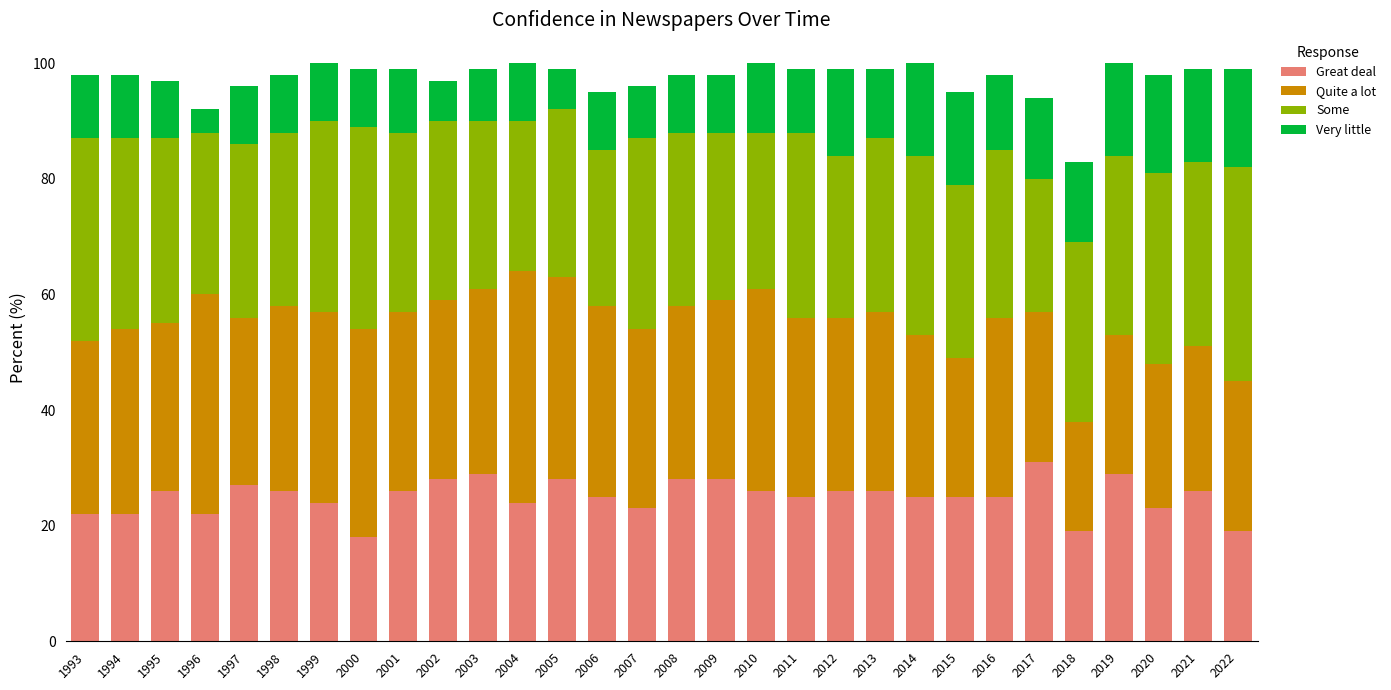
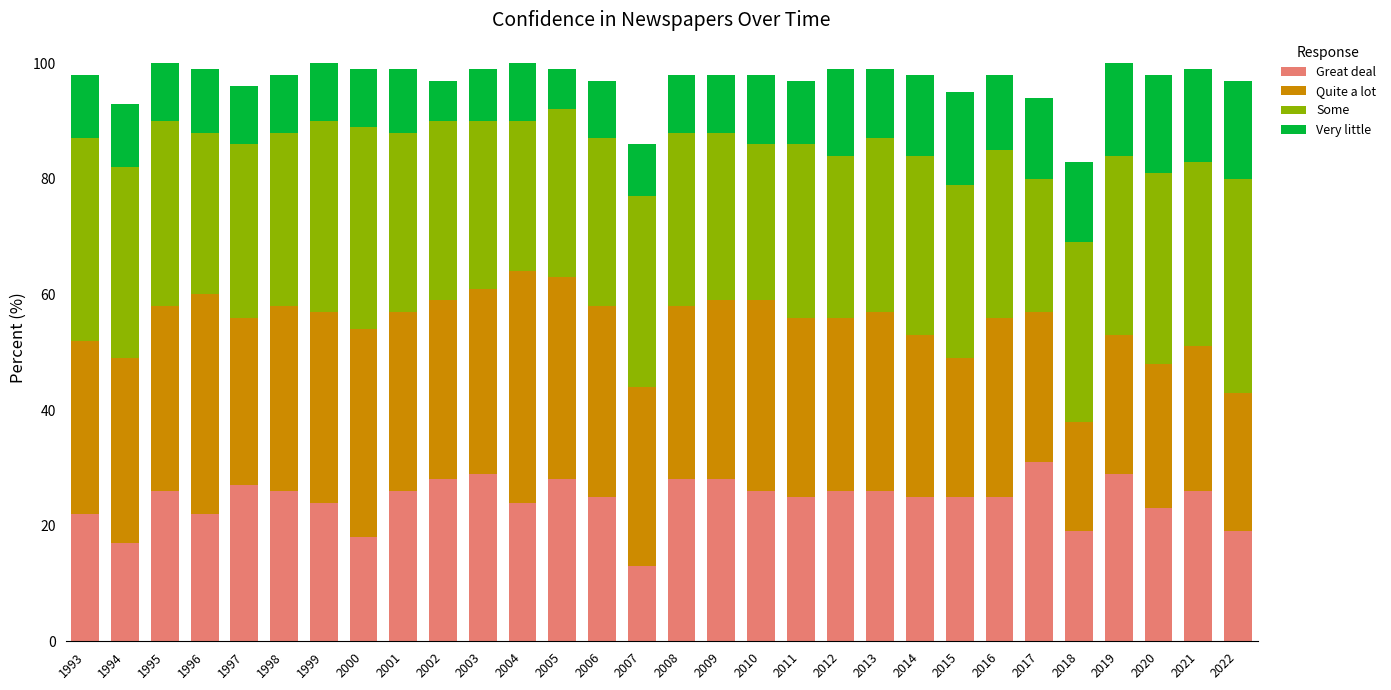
  {
    "Great deal": {
      "1993": 22,
-     "1994": 22,
+     "1994": 17,
      "1995": 26,
      "1996": 22,
      "1997": 27,
      "1998": 26,
      "1999": 24,
      "2000": 18,
      "2001": 26,
      "2002": 28,
      "2003": 29,
      "2004": 24,
      "2005": 28,
      "2006": 25,
-     "2007": 23,
+     "2007": 13,
      "2008": 28,
      "2009": 28,
      "2010": 26,
      "2011": 25,
      "2012": 26,
      "2013": 26,
      "2014": 25,
      "2015": 25,
      "2016": 25,
      "2017": 31,
      "2018": 19,
      "2019": 29,
      "2020": 23,
      "2021": 26,
      "2022": 19
    },
    "Quite a lot": {
      "1993": 30,
      "1994": 32,
-     "1995": 29,
+     "1995": 32,
      "1996": 38,
      "1997": 29,
      "1998": 32,
      "1999": 33,
      "2000": 36,
      "2001": 31,
      "2002": 31,
      "2003": 32,
      "2004": 40,
      "2005": 35,
      "2006": 33,
      "2007": 31,
      "2008": 30,
      "2009": 31,
-     "2010": 35,
+     "2010": 33,
      "2011": 31,
      "2012": 30,
      "2013": 31,
      "2014": 28,
      "2015": 24,
      "2016": 31,
      "2017": 26,
      "2018": 19,
      "2019": 24,
      "2020": 25,
      "2021": 25,
-     "2022": 26
+     "2022": 24
    },
    "Some": {
      "1993": 35,
      "1994": 33,
      "1995": 32,
      "1996": 28,
      "1997": 30,
      "1998": 30,
      "1999": 33,
      "2000": 35,
      "2001": 31,
      "2002": 31,
      "2003": 29,
      "2004": 26,
      "2005": 29,
-     "2006": 27,
+     "2006": 29,
      "2007": 33,
      "2008": 30,
      "2009": 29,
      "2010": 27,
-     "2011": 32,
+     "2011": 30,
      "2012": 28,
      "2013": 30,
      "2014": 31,
      "2015": 30,
      "2016": 29,
      "2017": 23,
      "2018": 31,
      "2019": 31,
      "2020": 33,
      "2021": 32,
      "2022": 37
    },
    "Very little": {
      "1993": 11,
      "1994": 11,
      "1995": 10,
-     "1996": 4,
+     "1996": 11,
      "1997": 10,
      "1998": 10,
      "1999": 10,
      "2000": 10,
      "2001": 11,
      "2002": 7,
      "2003": 9,
      "2004": 10,
      "2005": 7,
      "2006": 10,
      "2007": 9,
      "2008": 10,
      "2009": 10,
      "2010": 12,
      "2011": 11,
      "2012": 15,
      "2013": 12,
-     "2014": 16,
+     "2014": 14,
      "2015": 16,
      "2016": 13,
      "2017": 14,
      "2018": 14,
      "2019": 16,
      "2020": 17,
      "2021": 16,
      "2022": 17
    }
  }
